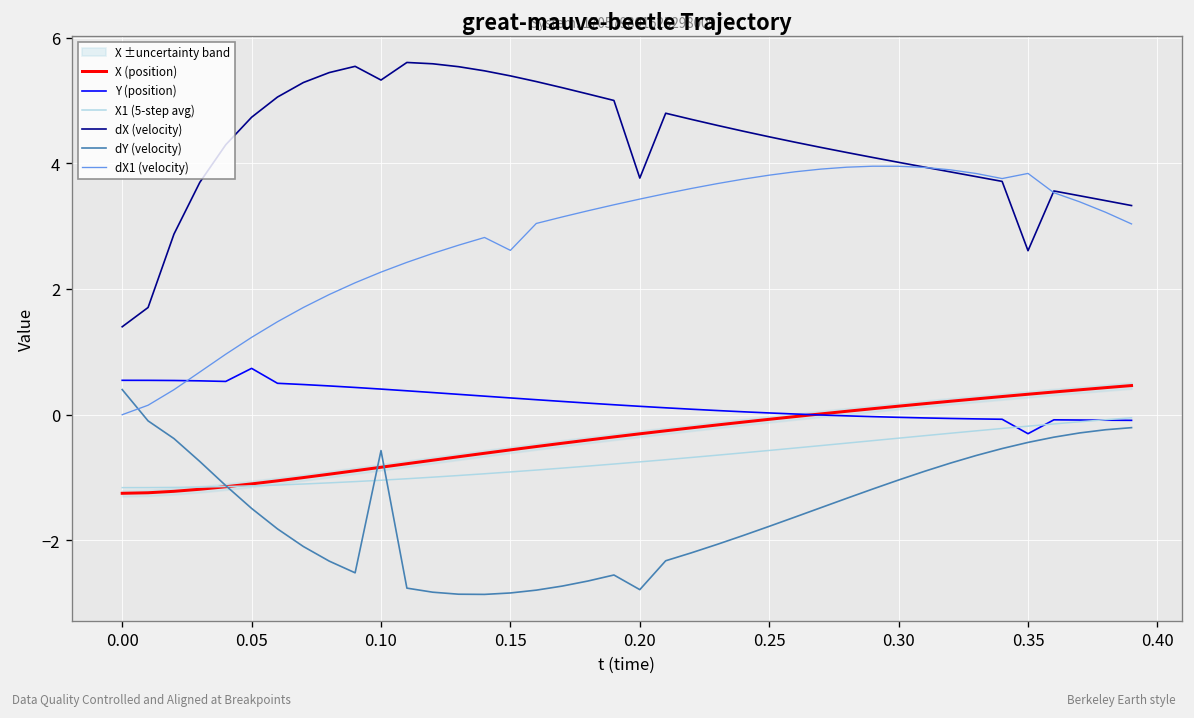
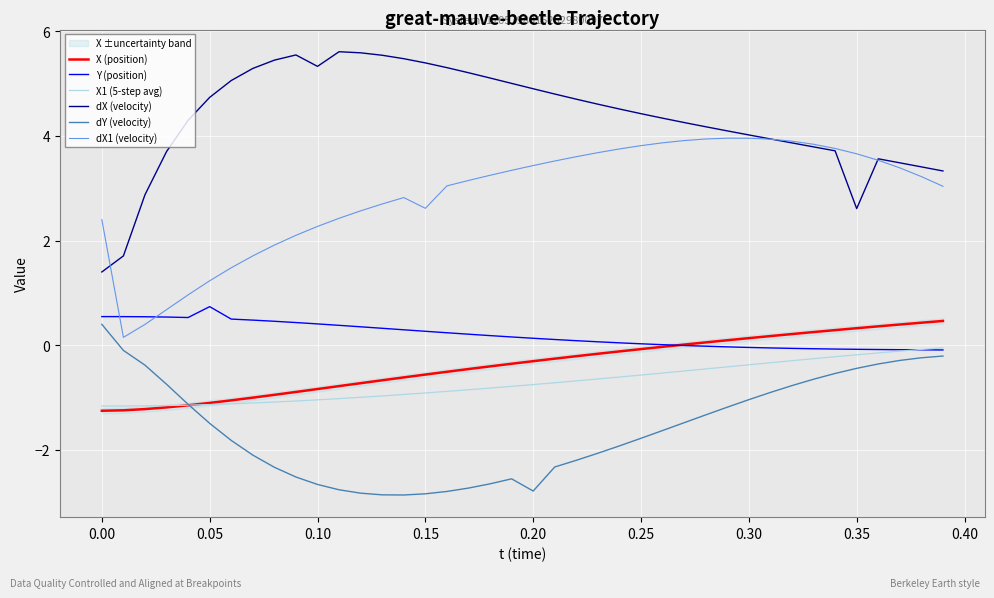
  {
    "X (position)": {
      "0.00": -1.3,
      "0.10": -0.8,
      "0.15": -0.6,
      "0.20": -0.3,
      "0.25": -0.1,
      "0.30": 0.1,
      "0.35": 0.3
    },
    "Y (position)": {
      "0.00": 0.5,
      "0.05": 0.7,
      "0.10": 0.4,
      "0.15": 0.3,
      "0.20": 0.1,
      "0.25": 0.0,
      "0.30": 0.0,
-     "0.35": -0.3
+     "0.35": -0.1
    },
    "dX (velocity)": {
      "0.00": 1.4,
      "0.05": 4.7,
      "0.10": 5.3,
      "0.15": 5.4,
-     "0.20": 3.8,
+     "0.20": 4.9,
      "0.25": 4.4,
      "0.30": 4.0,
      "0.35": 2.6
    },
    "dY (velocity)": {
      "0.00": 0.4,
      "0.05": -1.5,
-     "0.10": -0.6,
+     "0.10": -2.7,
      "0.15": -2.8,
      "0.20": -2.8,
      "0.25": -1.8,
      "0.30": -1.0,
      "0.35": -0.4
    },
    "dX1 (velocity)": {
-     "0.00": 0.0,
+     "0.00": 2.4,
      "0.05": 1.2,
      "0.10": 2.3,
      "0.15": 2.6,
      "0.20": 3.4,
      "0.25": 3.8,
      "0.30": 4.0,
-     "0.35": 3.8
+     "0.35": 3.7
    }
  }
